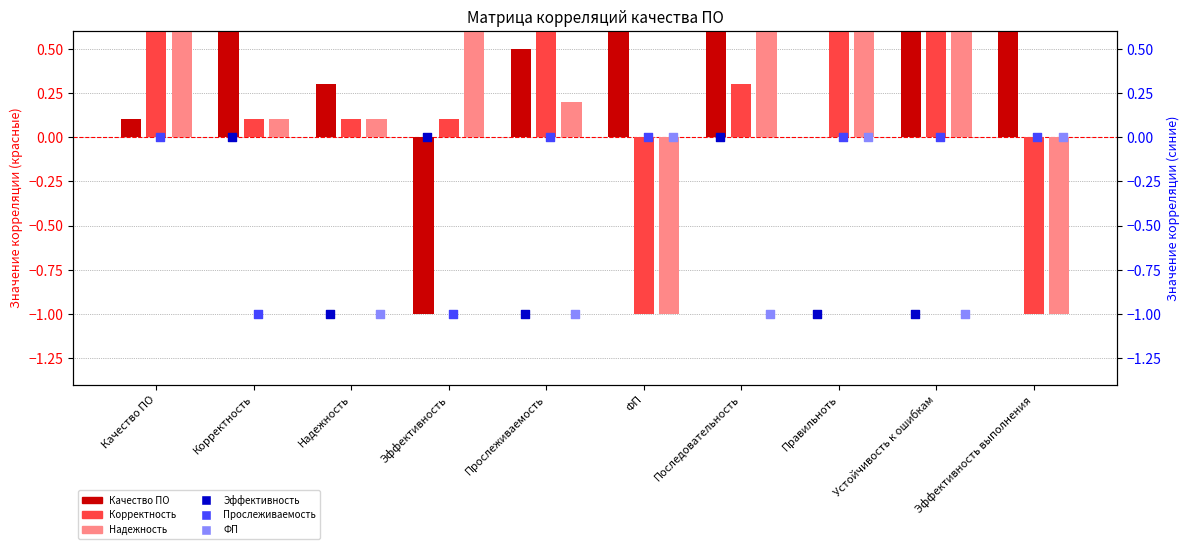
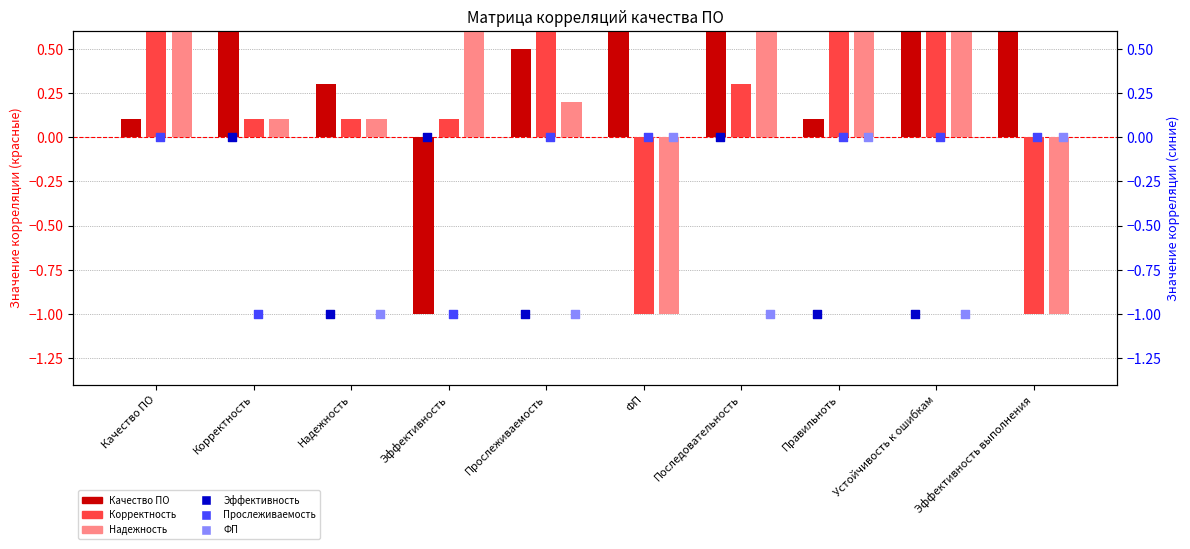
  {
    "Качество ПО": {
      "Качество ПО": 0.1,
      "Надежность": 0.3,
      "Эффективность": -1.0,
      "Прослеживаемость": 0.5,
-     "Правильноть": 0.0
+     "Правильноть": 0.1
    },
    "Корректность": {
      "Корректность": 0.1,
      "Надежность": 0.1,
      "Эффективность": 0.1,
      "ФП": -1.0,
      "Последовательность": 0.3,
      "Эффективность выполнения": -1.0
    },
    "Надежность": {
      "Корректность": 0.1,
      "Надежность": 0.1,
      "Прослеживаемость": 0.2,
      "ФП": -1.0,
      "Эффективность выполнения": -1.0
    }
  }
